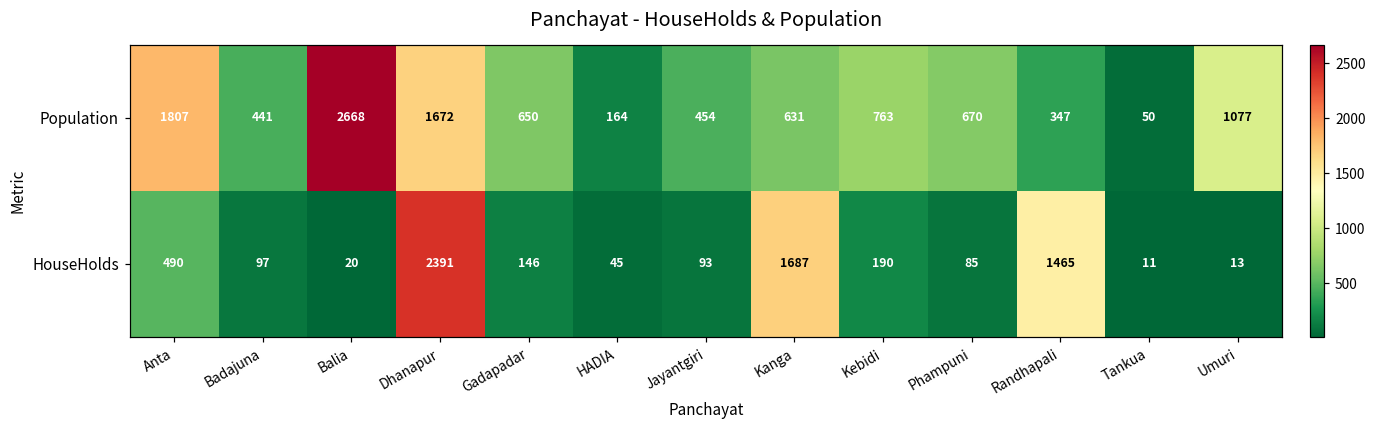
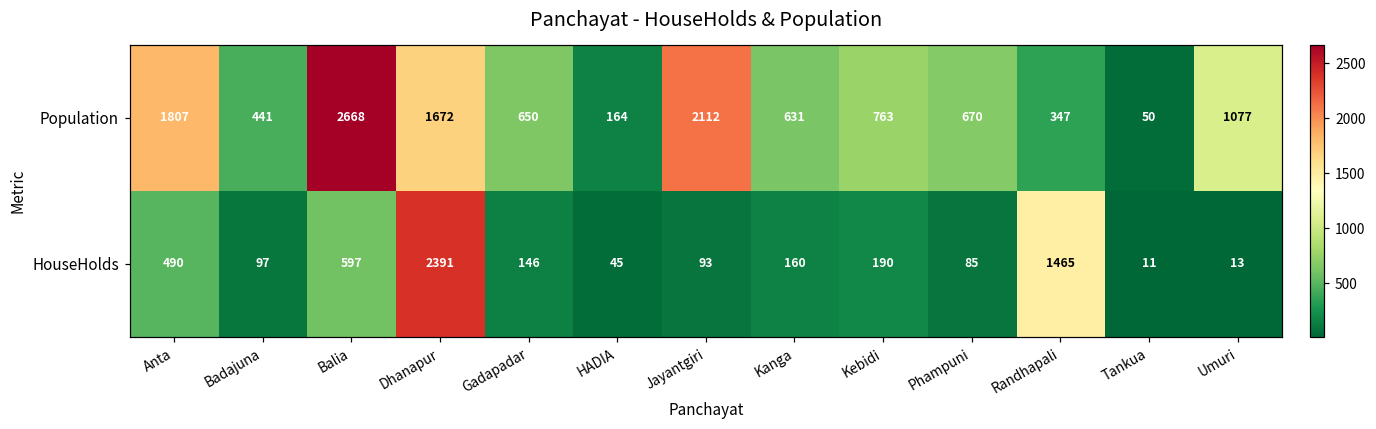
  {
    "Population": {
      "Anta": 1807,
      "Badajuna": 441,
      "Balia": 2668,
      "Dhanapur": 1672,
      "Gadapadar": 650,
      "HADIA": 164,
-     "Jayantgiri": 454,
+     "Jayantgiri": 2112,
      "Kanga": 631,
      "Kebidi": 763,
      "Phampuni": 670,
      "Randhapali": 347,
      "Tankua": 50,
      "Umuri": 1077
    },
    "HouseHolds": {
      "Anta": 490,
      "Badajuna": 97,
-     "Balia": 20,
+     "Balia": 597,
      "Dhanapur": 2391,
      "Gadapadar": 146,
      "HADIA": 45,
      "Jayantgiri": 93,
-     "Kanga": 1687,
+     "Kanga": 160,
      "Kebidi": 190,
      "Phampuni": 85,
      "Randhapali": 1465,
      "Tankua": 11,
      "Umuri": 13
    }
  }
